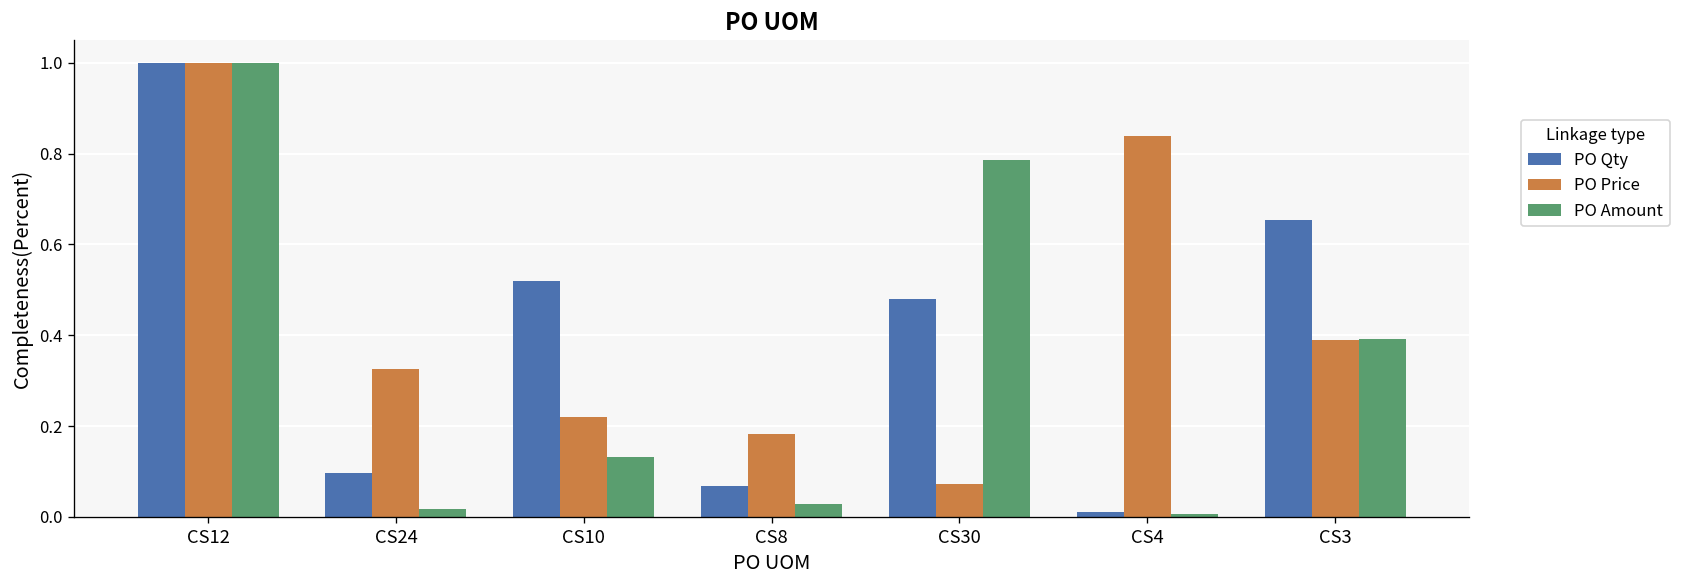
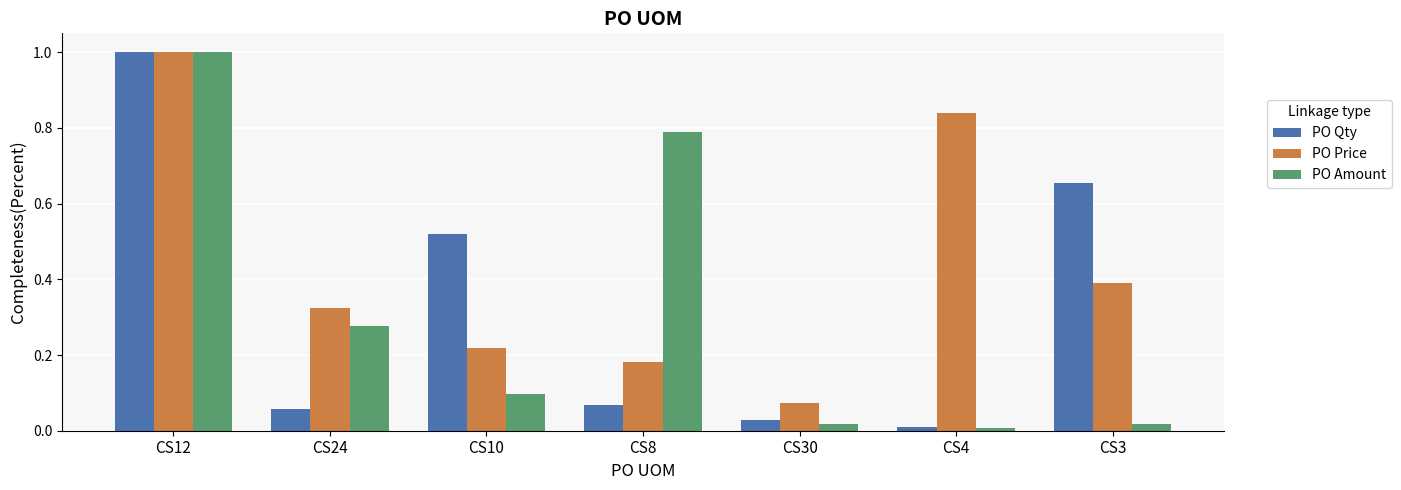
  {
    "PO Qty": {
      "CS12": 1.00,
-     "CS24": 0.10,
+     "CS24": 0.06,
      "CS10": 0.52,
      "CS8": 0.07,
-     "CS30": 0.48,
+     "CS30": 0.03,
      "CS4": 0.01,
      "CS3": 0.65
    },
    "PO Price": {
      "CS12": 1.00,
      "CS24": 0.33,
      "CS10": 0.22,
      "CS8": 0.18,
      "CS30": 0.07,
      "CS4": 0.84,
      "CS3": 0.39
    },
    "PO Amount": {
      "CS12": 1.00,
-     "CS24": 0.02,
-     "CS10": 0.13,
-     "CS8": 0.03,
-     "CS30": 0.79,
+     "CS24": 0.28,
+     "CS10": 0.10,
+     "CS8": 0.79,
+     "CS30": 0.02,
      "CS4": 0.01,
-     "CS3": 0.39
+     "CS3": 0.02
    }
  }
